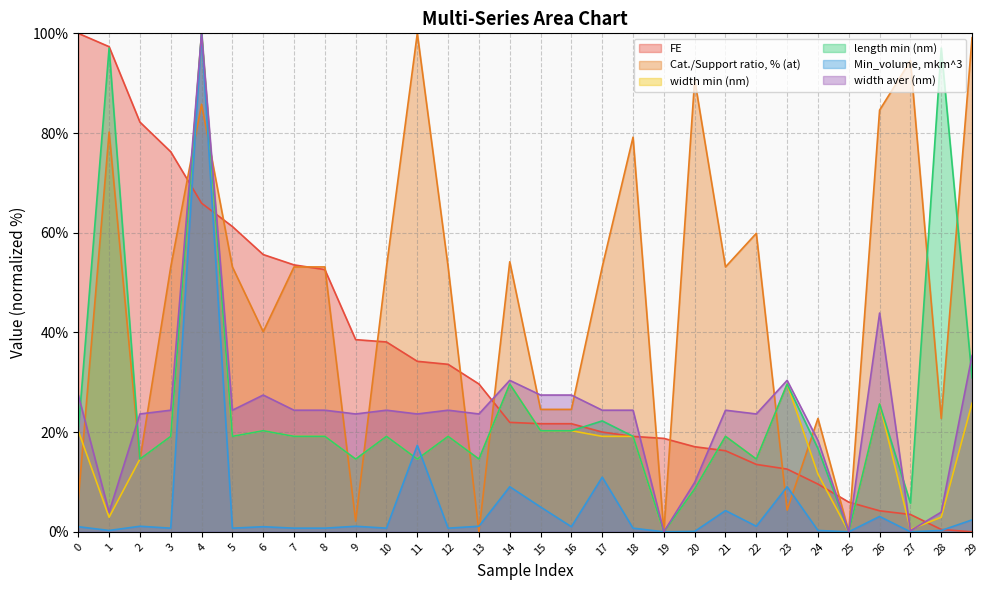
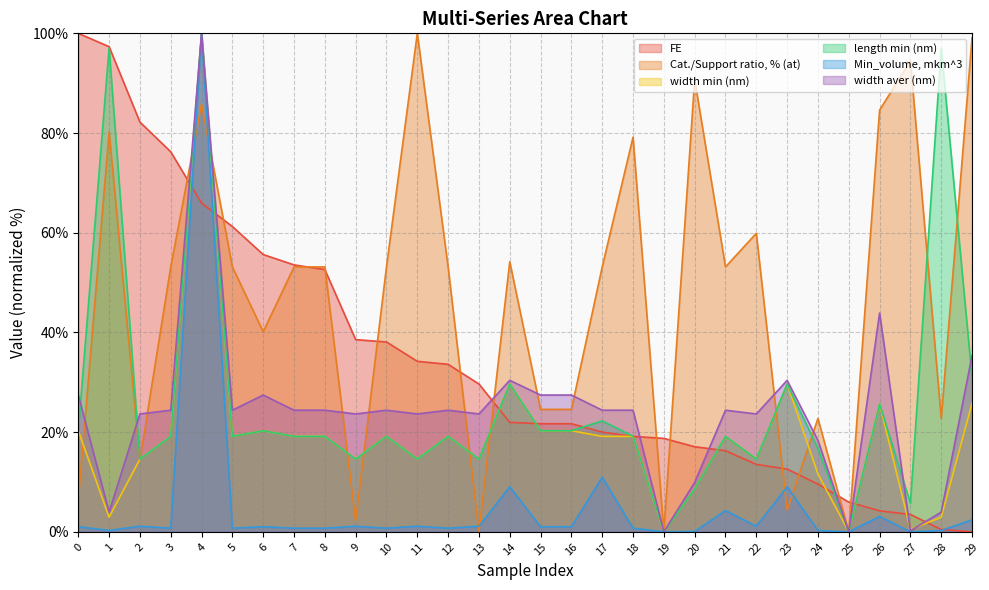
  {
    "length min (nm)": {
      "17": "22%",
      "24": "17%",
      "27": "6%",
      "29": "31%"
    },
    "Min_volume, mkm^3": {
      "0": "1%",
      "1": "0%",
      "2": "1%",
      "3": "1%",
      "5": "1%",
      "6": "1%",
      "7": "1%",
      "8": "1%",
      "9": "1%",
      "10": "1%",
-     "11": "17%",
+     "11": "1%",
      "12": "1%",
      "13": "1%",
      "14": "9%",
-     "15": "5%",
+     "15": "1%",
      "16": "1%",
      "17": "11%",
      "18": "1%",
      "20": "0%",
      "21": "4%",
      "22": "1%",
      "23": "9%",
      "24": "0%",
      "26": "3%",
      "29": "2%"
    },
    "width aver (nm)": {
      "0": "27%",
      "1": "4%",
      "2": "24%",
      "3": "24%",
      "5": "24%",
      "6": "27%",
      "7": "24%",
      "8": "24%",
      "9": "24%",
      "10": "24%",
      "11": "24%",
      "12": "24%",
      "13": "24%",
      "14": "30%",
      "15": "27%",
      "16": "27%",
      "17": "24%",
      "18": "24%",
      "20": "10%",
      "21": "24%",
      "22": "24%",
      "23": "30%",
      "24": "18%",
      "26": "44%",
      "28": "4%",
      "29": "35%"
    }
  }
